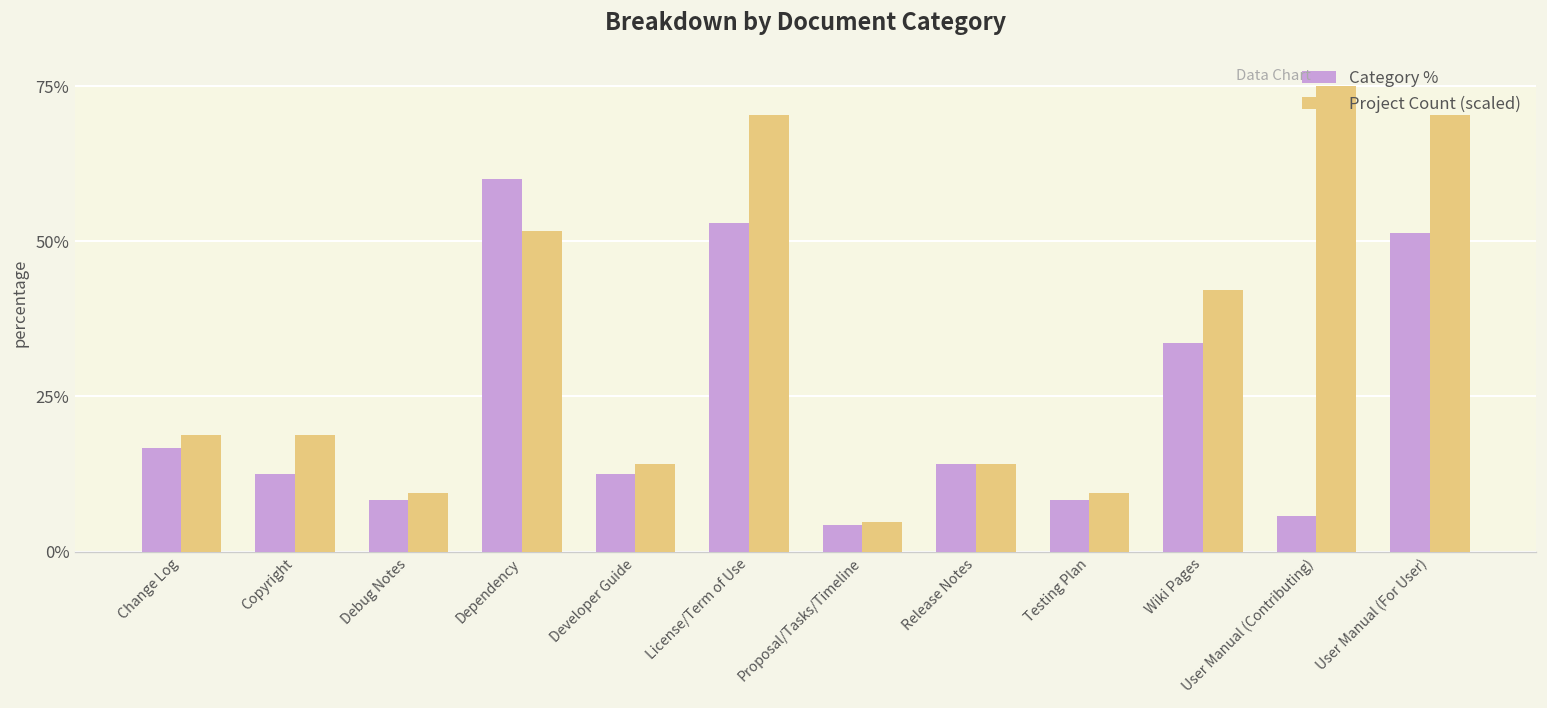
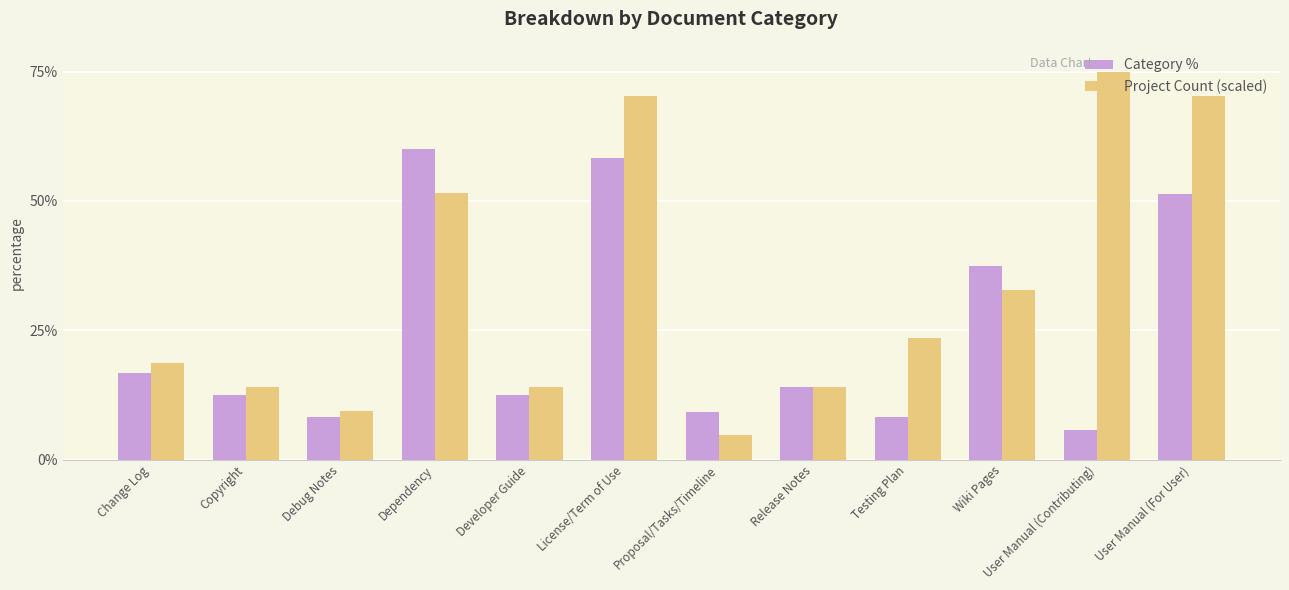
  {
    "Category %": {
      "Change Log": "17%",
      "Copyright": "13%",
      "Debug Notes": "8%",
      "Dependency": "60%",
      "Developer Guide": "13%",
-     "License/Term of Use": "53%",
-     "Proposal/Tasks/Timeline": "4%",
+     "License/Term of Use": "58%",
+     "Proposal/Tasks/Timeline": "9%",
      "Release Notes": "14%",
      "Testing Plan": "8%",
-     "Wiki Pages": "34%",
+     "Wiki Pages": "38%",
      "User Manual (Contributing)": "6%",
      "User Manual (For User)": "51%"
    },
    "Project Count (scaled)": {
      "Change Log": "19%",
-     "Copyright": "19%",
+     "Copyright": "14%",
      "Debug Notes": "9%",
      "Dependency": "52%",
      "Developer Guide": "14%",
      "License/Term of Use": "70%",
      "Proposal/Tasks/Timeline": "5%",
      "Release Notes": "14%",
-     "Testing Plan": "9%",
-     "Wiki Pages": "42%",
+     "Testing Plan": "23%",
+     "Wiki Pages": "33%",
      "User Manual (Contributing)": "75%",
      "User Manual (For User)": "70%"
    }
  }
